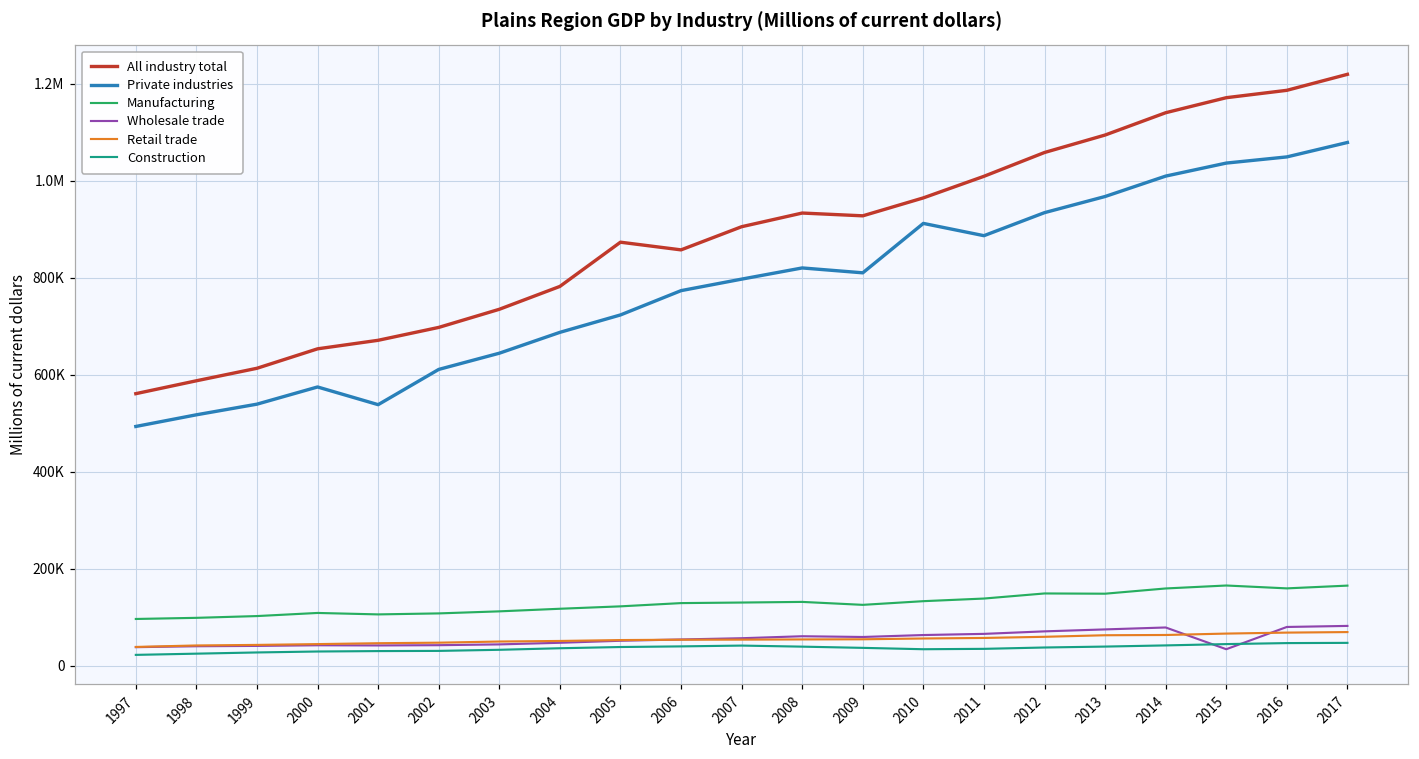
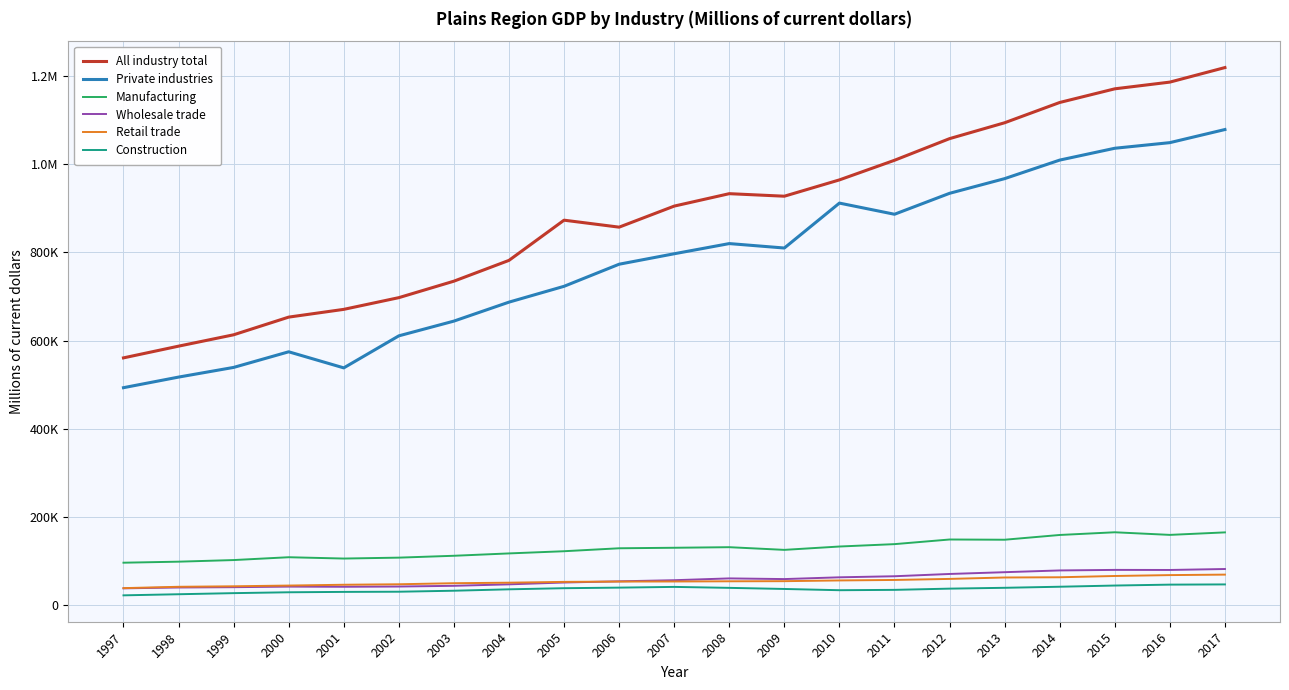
  {
    "All industry total": {
      "1997": 560000,
      "1998": 590000,
      "1999": 610000,
      "2000": 650000,
      "2001": 670000,
      "2002": 700000,
      "2003": 730000,
      "2004": 780000,
      "2005": 870000,
      "2006": 860000,
      "2007": 900000,
      "2008": 930000,
      "2009": 930000,
      "2010": 960000,
      "2011": 1010000,
      "2012": 1060000,
      "2013": 1090000,
      "2014": 1140000,
      "2015": 1170000,
      "2016": 1190000,
      "2017": 1220000
    },
    "Private industries": {
      "1997": 490000,
      "1998": 520000,
      "1999": 540000,
      "2000": 570000,
      "2001": 540000,
      "2002": 610000,
      "2003": 640000,
      "2004": 690000,
      "2005": 720000,
      "2006": 770000,
      "2007": 800000,
      "2008": 820000,
      "2009": 810000,
      "2010": 910000,
      "2011": 890000,
      "2012": 930000,
      "2013": 970000,
      "2014": 1010000,
      "2015": 1040000,
      "2016": 1050000,
      "2017": 1080000
    },
    "Wholesale trade": {
      "2003": 40000,
      "2008": 60000,
      "2010": 60000,
      "2011": 70000,
      "2012": 70000,
      "2013": 80000,
      "2014": 80000,
-     "2015": 30000,
+     "2015": 80000,
      "2016": 80000,
      "2017": 80000
    },
    "Retail trade": {
      "2003": 50000,
      "2008": 50000,
      "2010": 60000,
      "2011": 60000,
      "2012": 60000,
      "2013": 60000,
      "2014": 60000,
      "2015": 70000,
      "2016": 70000,
      "2017": 70000
    }
  }
